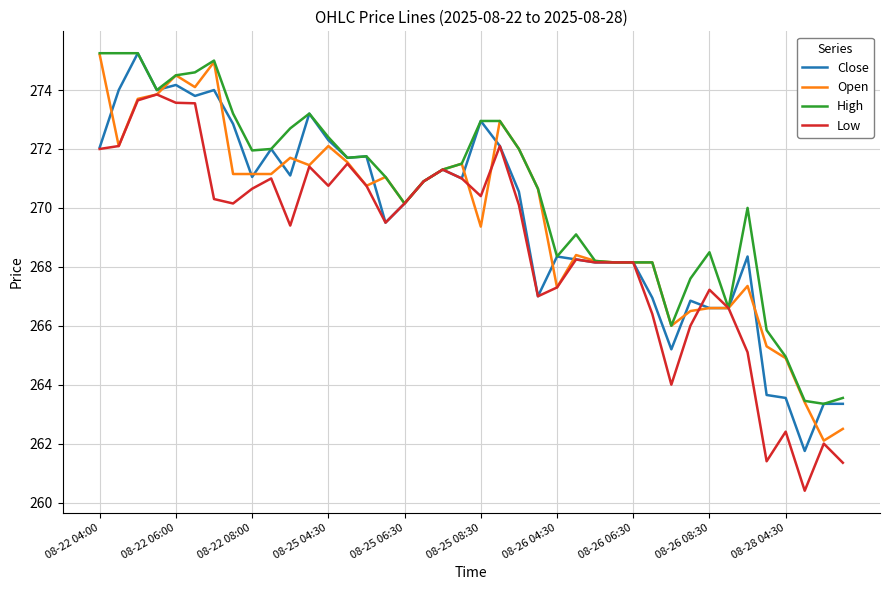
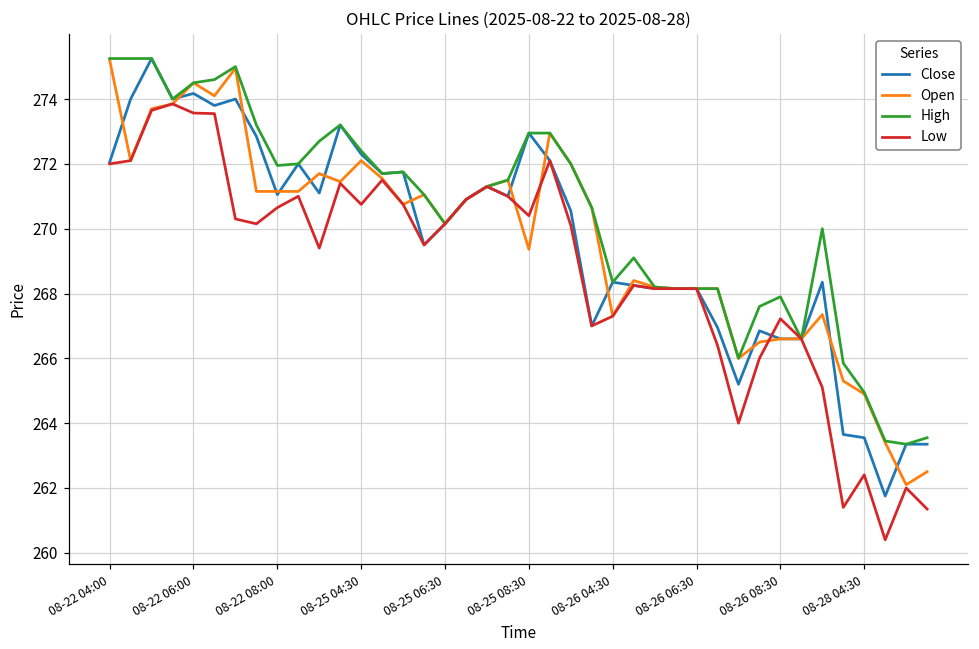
  {
    "Close": {
      "08-22 06:00": 274.2,
      "08-22 08:00": 271.0,
      "08-25 04:30": 272.3,
      "08-28 04:30": 263.5
    },
    "Open": {
      "08-22 08:00": 271.1,
      "08-25 04:30": 272.1,
      "08-25 08:30": 269.4
    },
    "High": {
      "08-22 08:00": 272.0,
      "08-25 04:30": 272.4,
-     "08-26 08:30": 268.5
+     "08-26 08:30": 267.9
    },
    "Low": {
      "08-22 06:00": 273.6,
      "08-22 08:00": 270.6,
      "08-25 04:30": 270.8,
      "08-25 08:30": 270.4,
      "08-26 08:30": 267.2,
      "08-28 04:30": 262.4
    }
  }
